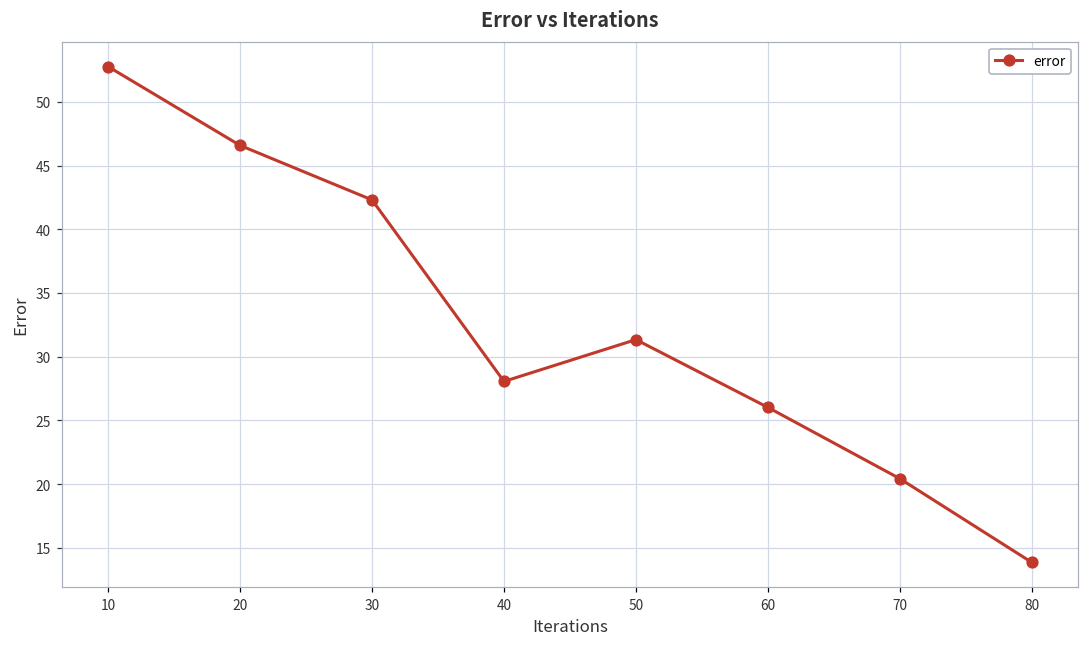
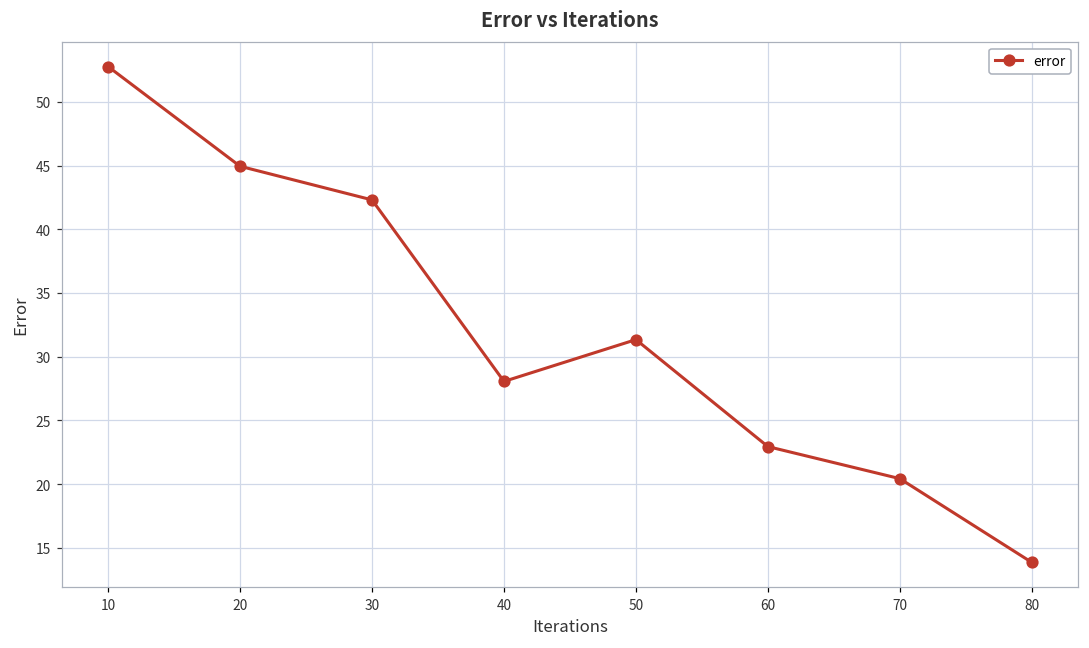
  {
    "10": 52.8,
-   "20": 46.6,
+   "20": 44.9,
    "30": 42.3,
    "40": 28.1,
    "50": 31.3,
-   "60": 26.0,
+   "60": 22.9,
    "70": 20.4,
    "80": 13.9
  }
